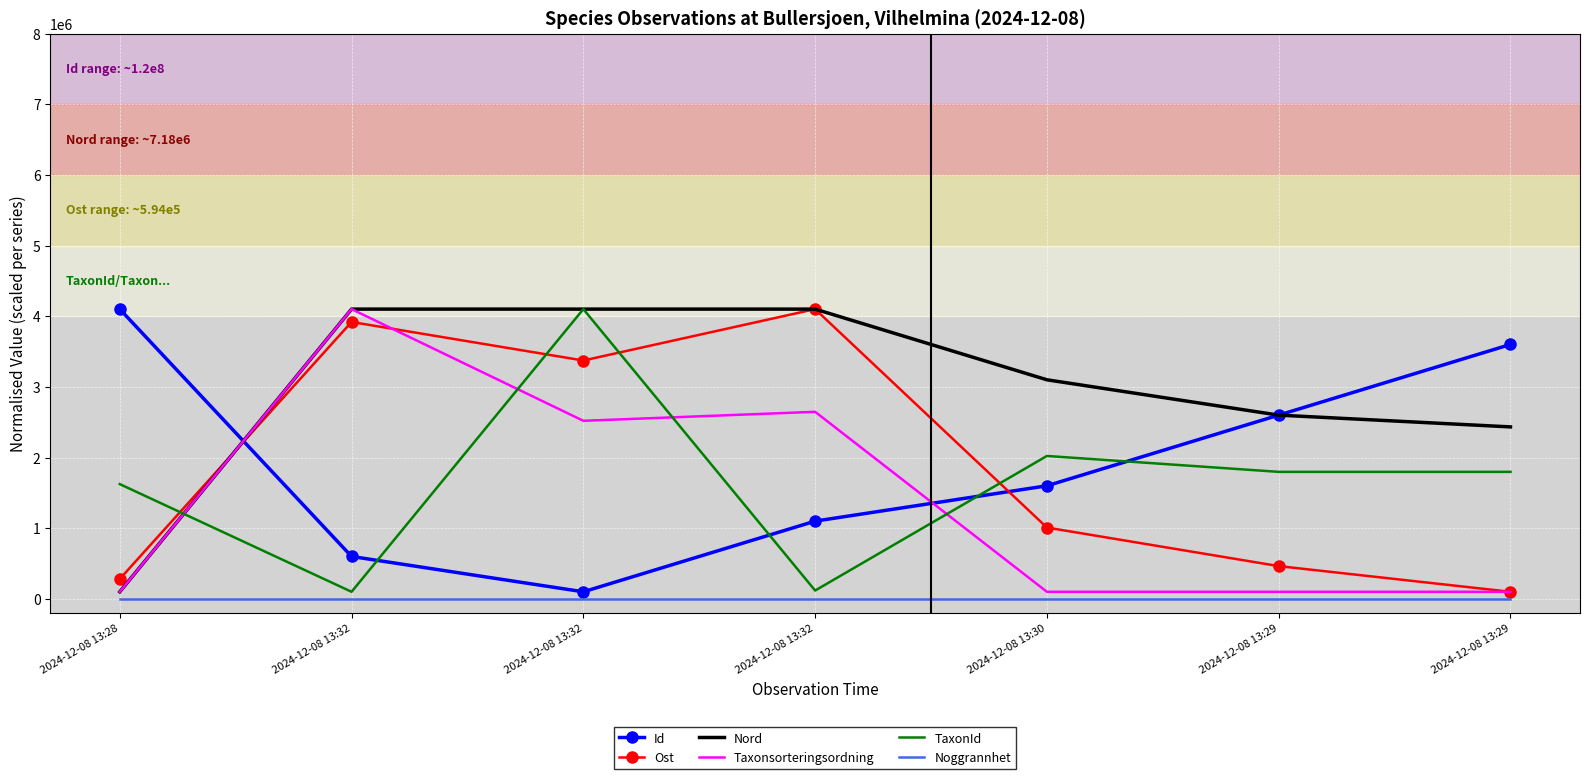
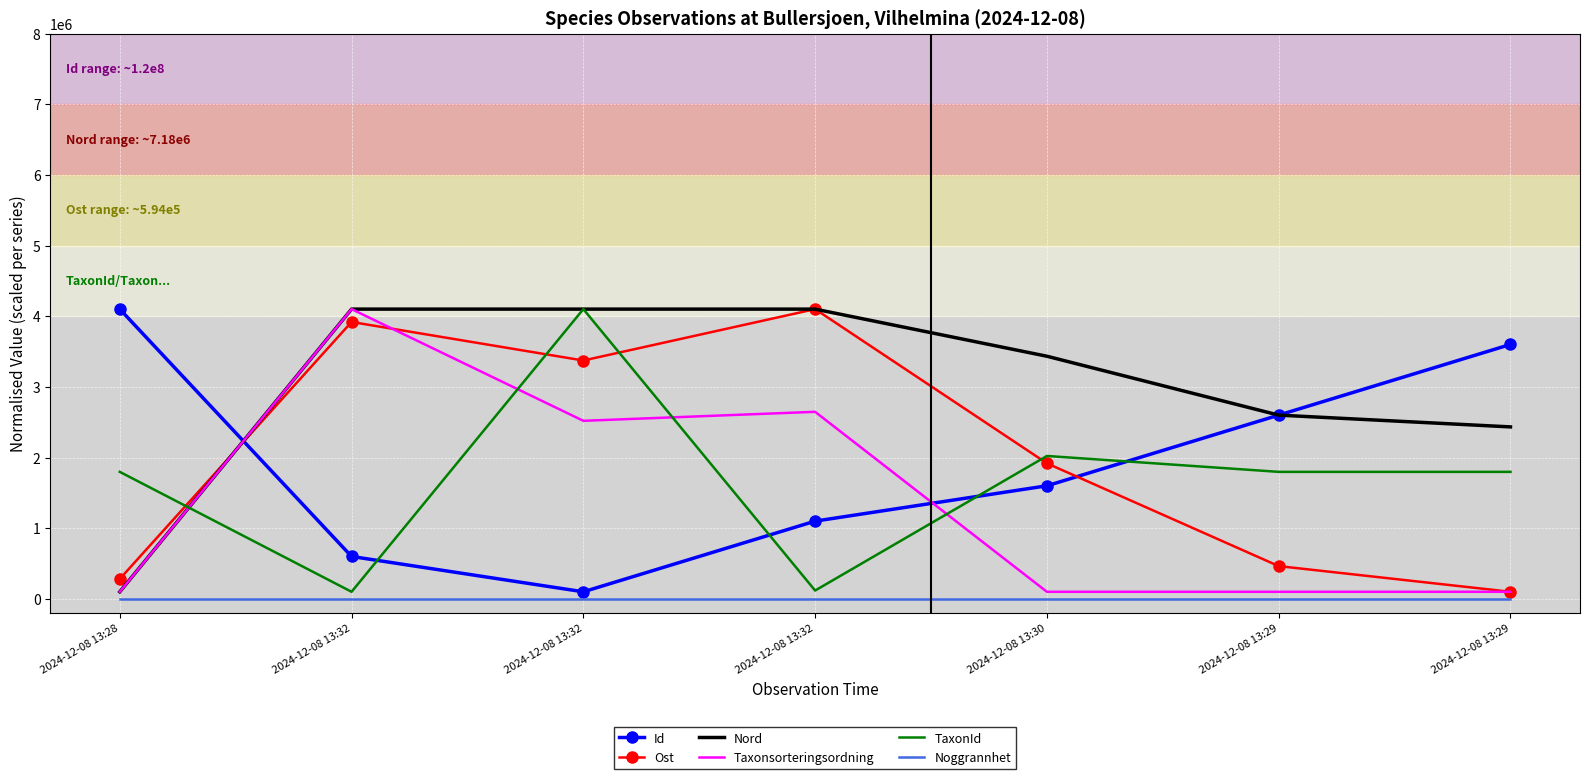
  {
    "Id": {
      "2024-12-08 13:28": 4100000,
      "2024-12-08 13:30": 1600000
    },
    "Ost": {
      "2024-12-08 13:28": 300000,
-     "2024-12-08 13:30": 1000000
+     "2024-12-08 13:30": 1900000
    },
    "Nord": {
-     "2024-12-08 13:30": 3100000
+     "2024-12-08 13:30": 3400000
    },
    "Taxonsorteringsordning": {
      "2024-12-08 13:30": 100000
    },
    "TaxonId": {
-     "2024-12-08 13:28": 1600000,
+     "2024-12-08 13:28": 1800000,
      "2024-12-08 13:30": 2000000
    },
    "Noggrannhet": {
      "2024-12-08 13:28": 0,
      "2024-12-08 13:30": 0
    }
  }
